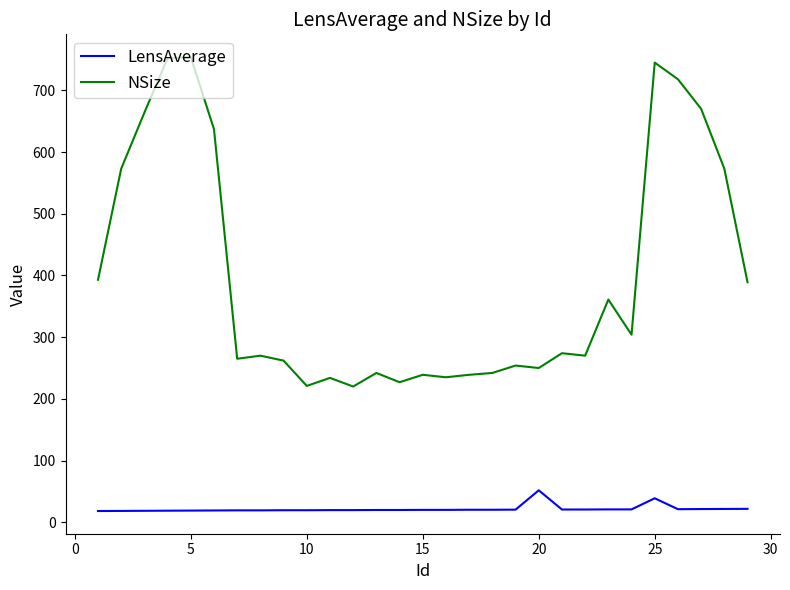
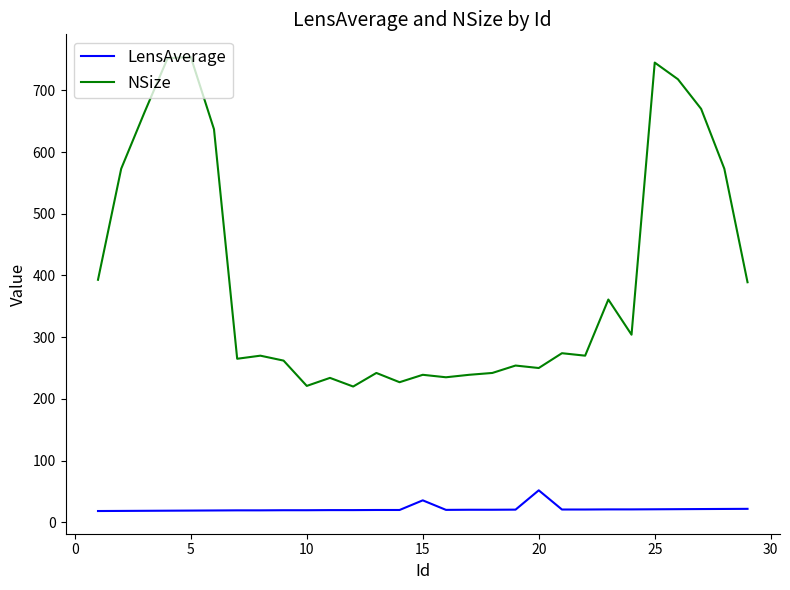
  {
    "LensAverage": {
      "5": 20,
      "10": 20,
-     "15": 20,
+     "15": 40,
      "20": 50,
-     "25": 40
+     "25": 20
    },
    "NSize": {
      "10": 220,
      "15": 240,
      "20": 250,
      "25": 750
    }
  }
